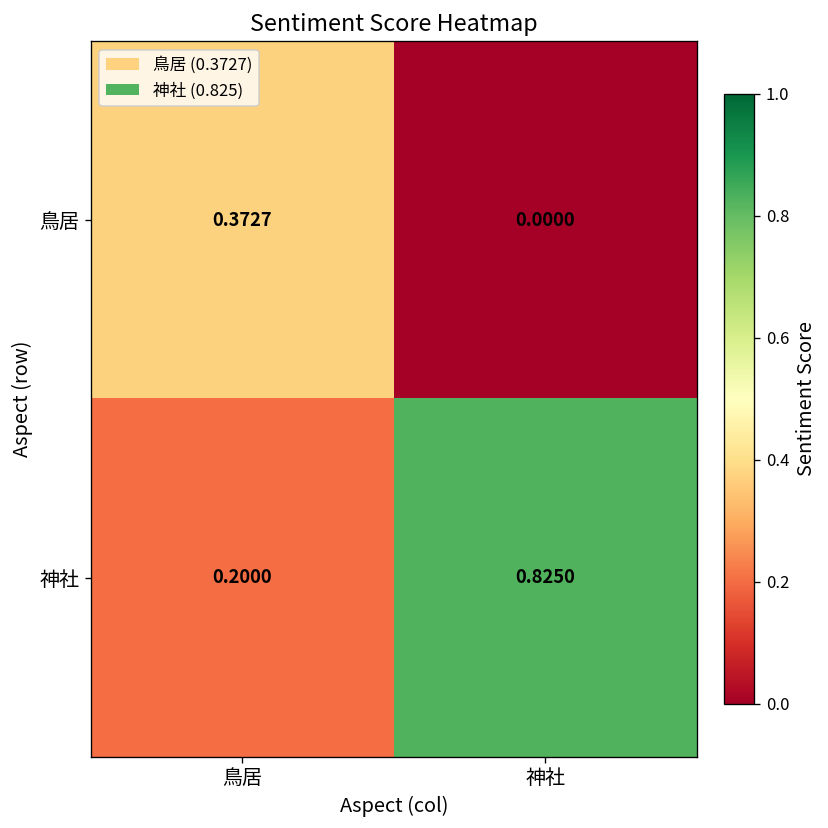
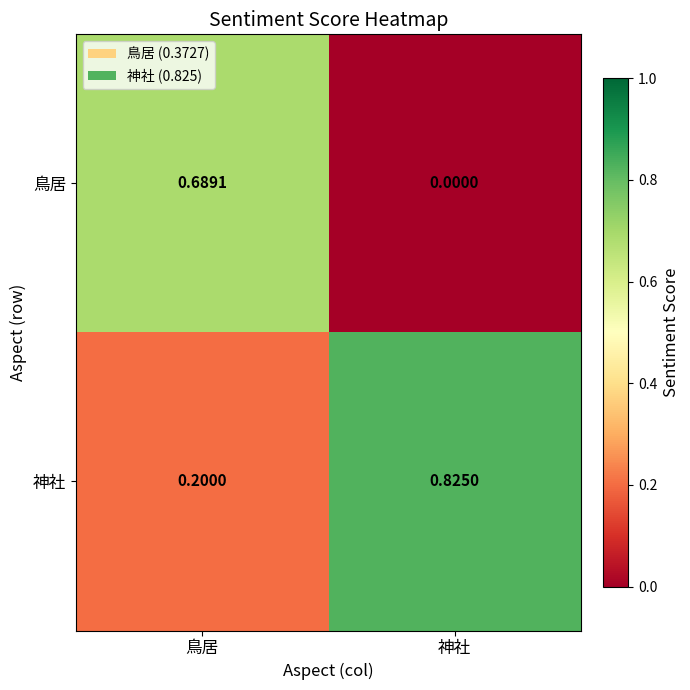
  {
    "鳥居": {
-     "鳥居": 0.3727,
+     "鳥居": 0.6891,
      "神社": 0.0000
    },
    "神社": {
      "鳥居": 0.2000,
      "神社": 0.8250
    }
  }
